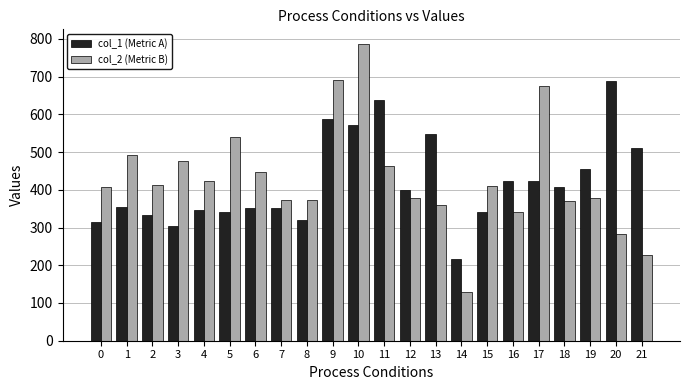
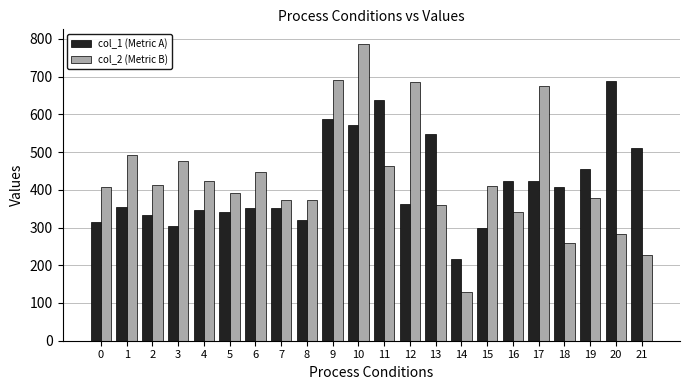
  {
    "col_1 (Metric A)": {
      "0": 310,
      "1": 360,
      "2": 330,
      "3": 300,
      "4": 350,
      "5": 340,
      "6": 350,
      "7": 350,
      "8": 320,
      "9": 590,
      "10": 570,
      "11": 640,
-     "12": 400,
+     "12": 360,
      "13": 550,
      "14": 220,
-     "15": 340,
+     "15": 300,
      "16": 420,
      "17": 420,
      "18": 410,
      "19": 460,
      "20": 690,
      "21": 510
    },
    "col_2 (Metric B)": {
      "0": 410,
      "1": 490,
      "2": 410,
      "3": 480,
      "4": 420,
-     "5": 540,
+     "5": 390,
      "6": 450,
      "7": 370,
      "8": 370,
      "9": 690,
      "10": 790,
      "11": 460,
-     "12": 380,
+     "12": 690,
      "13": 360,
      "14": 130,
      "15": 410,
      "16": 340,
      "17": 680,
-     "18": 370,
+     "18": 260,
      "19": 380,
      "20": 280,
      "21": 230
    }
  }
